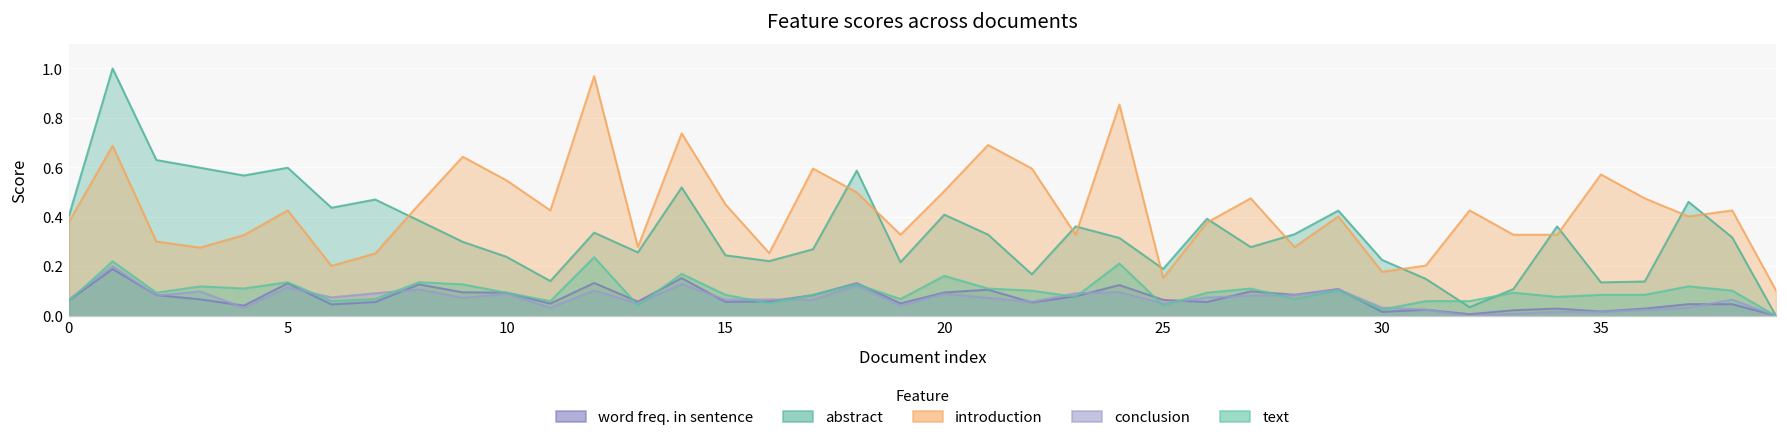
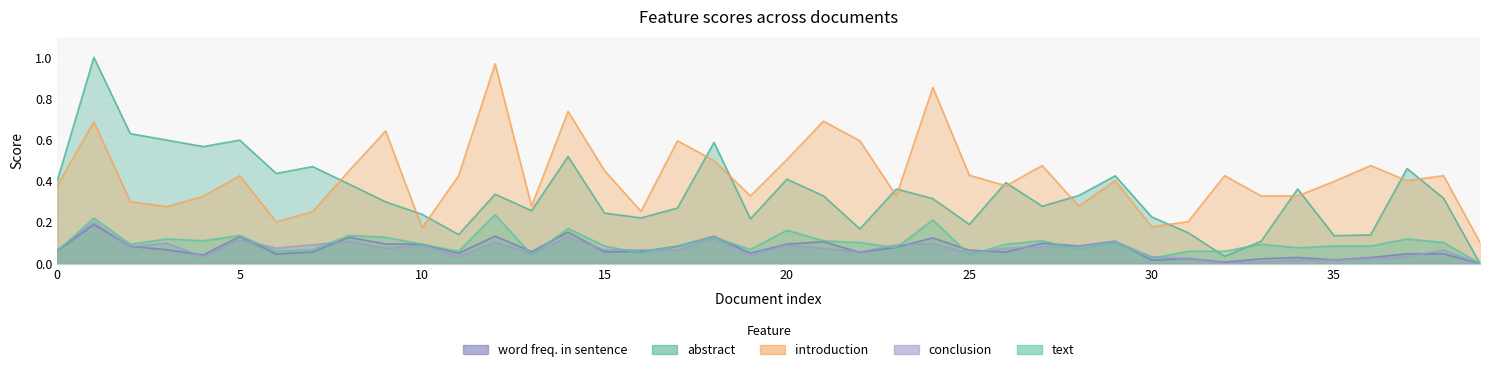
  {
    "introduction": {
      "0": 0.38,
      "5": 0.43,
-     "10": 0.55,
+     "10": 0.17,
      "15": 0.45,
      "20": 0.50,
-     "25": 0.15,
+     "25": 0.43,
      "30": 0.18,
-     "35": 0.57
+     "35": 0.40
    }
  }
